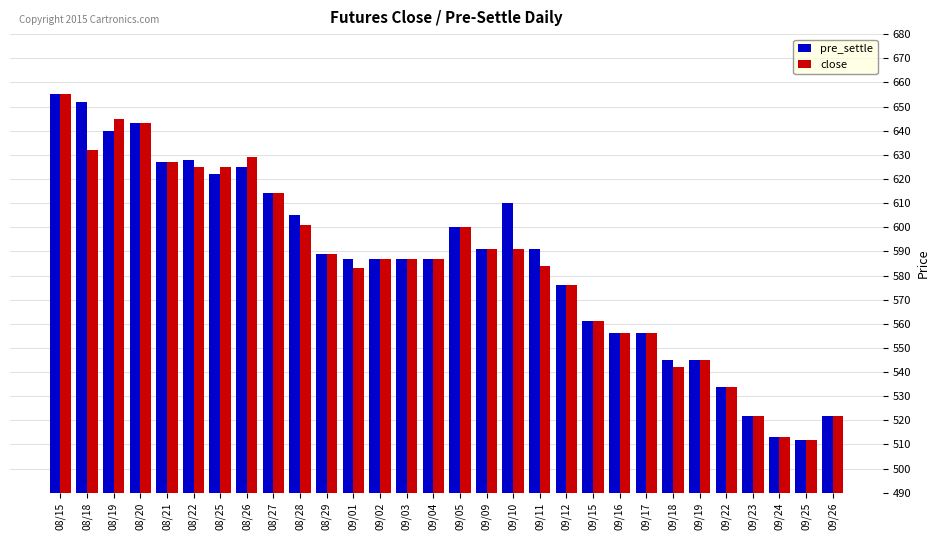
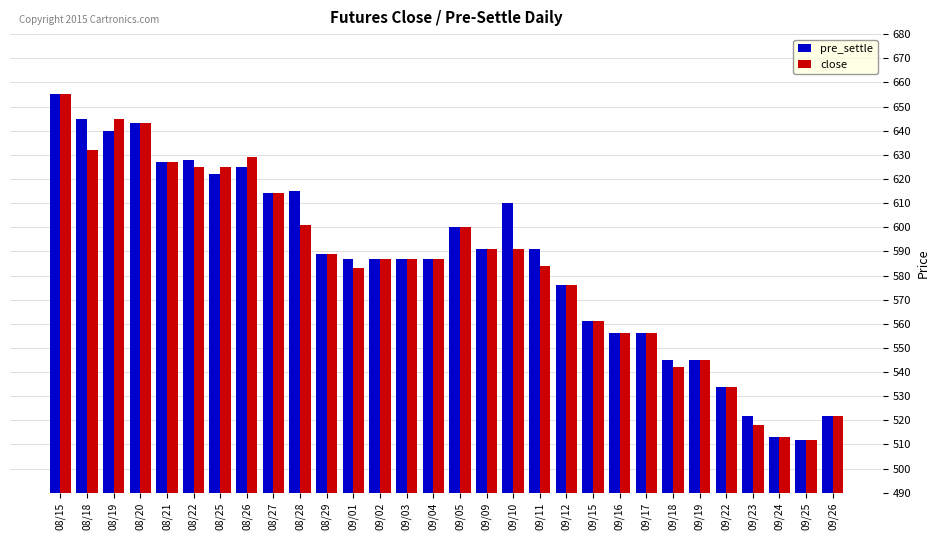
  {
    "pre_settle": {
      "08/15": 655,
-     "08/18": 652,
+     "08/18": 645,
      "08/19": 640,
      "08/20": 643,
      "08/21": 627,
      "08/22": 628,
      "08/25": 622,
      "08/26": 625,
      "08/27": 614,
-     "08/28": 605,
+     "08/28": 615,
      "08/29": 589,
      "09/01": 587,
      "09/02": 587,
      "09/03": 587,
      "09/04": 587,
      "09/05": 600,
      "09/09": 591,
      "09/10": 610,
      "09/11": 591,
      "09/12": 576,
      "09/15": 561,
      "09/16": 556,
      "09/17": 556,
      "09/18": 545,
      "09/19": 545,
      "09/22": 534,
      "09/23": 522,
      "09/24": 513,
      "09/25": 512,
      "09/26": 522
    },
    "close": {
      "08/15": 655,
      "08/18": 632,
      "08/19": 645,
      "08/20": 643,
      "08/21": 627,
      "08/22": 625,
      "08/25": 625,
      "08/26": 629,
      "08/27": 614,
      "08/28": 601,
      "08/29": 589,
      "09/01": 583,
      "09/02": 587,
      "09/03": 587,
      "09/04": 587,
      "09/05": 600,
      "09/09": 591,
      "09/10": 591,
      "09/11": 584,
      "09/12": 576,
      "09/15": 561,
      "09/16": 556,
      "09/17": 556,
      "09/18": 542,
      "09/19": 545,
      "09/22": 534,
-     "09/23": 522,
+     "09/23": 518,
      "09/24": 513,
      "09/25": 512,
      "09/26": 522
    }
  }
